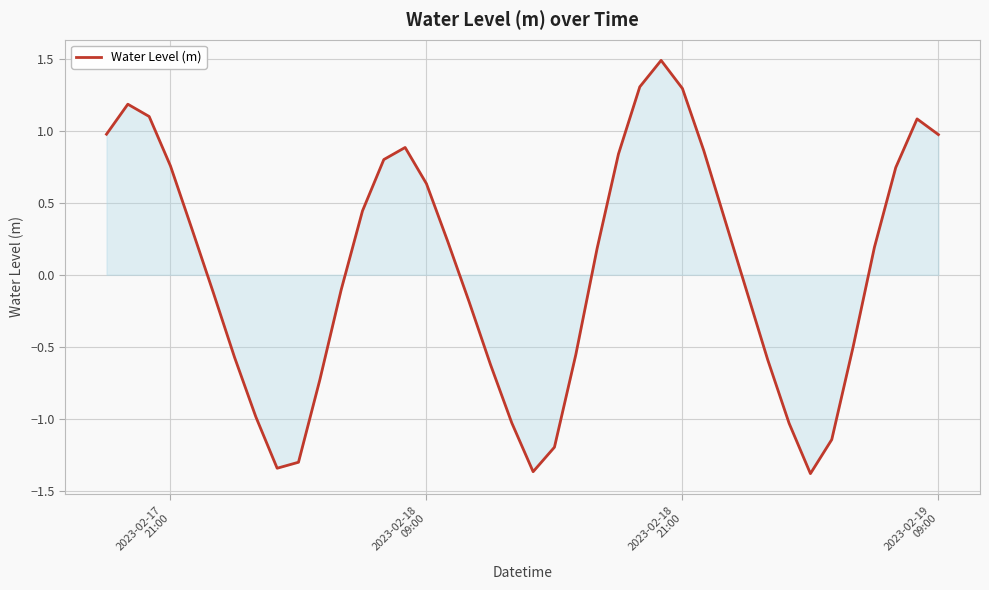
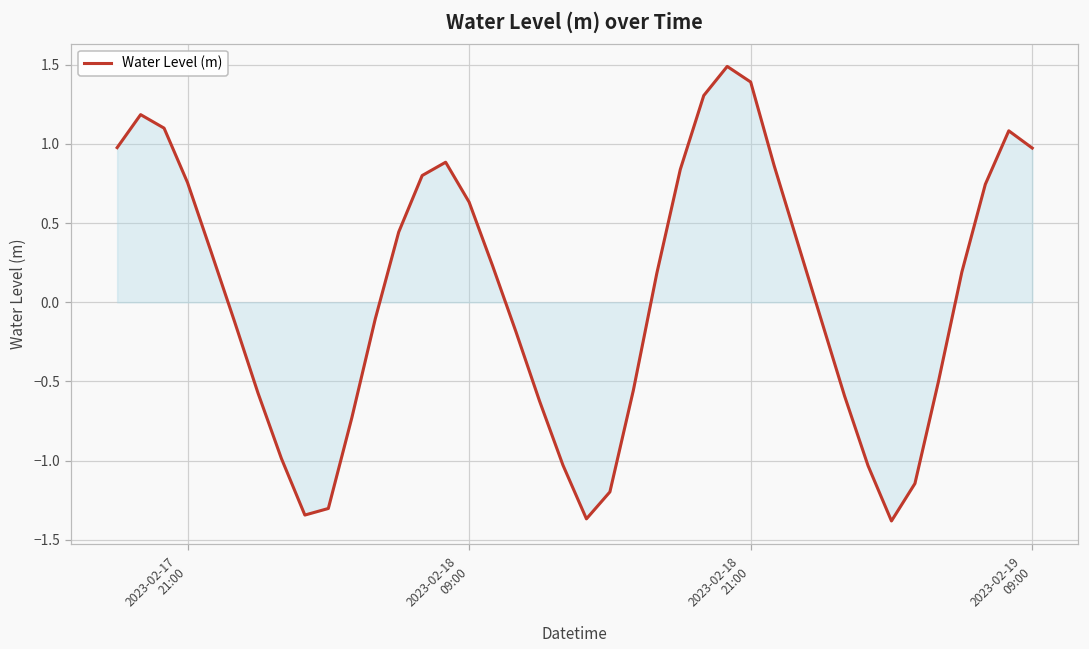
  {
    "Water Level (m)": {
-     "2023-02-18 21:00": 1.29
+     "2023-02-18 21:00": 1.39
    }
  }
